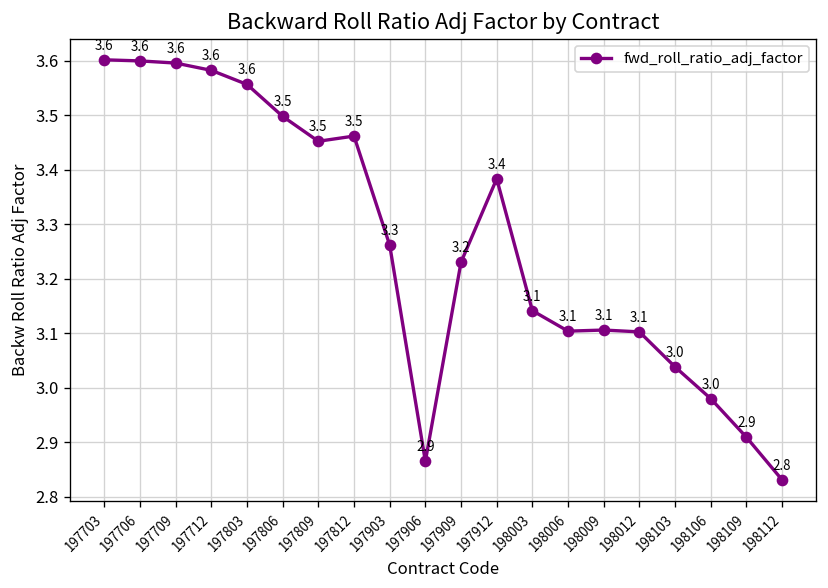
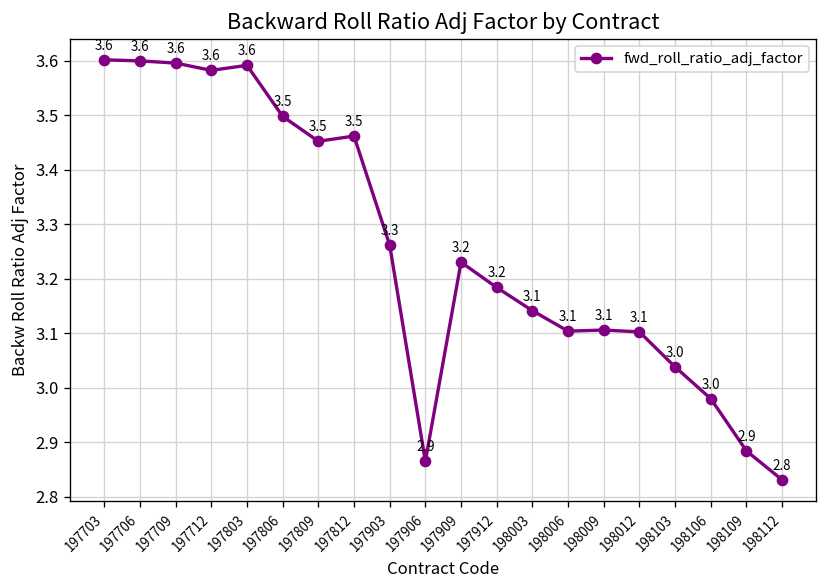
  {
    "197703": 3.6,
    "197706": 3.6,
    "197709": 3.6,
    "197712": 3.6,
-   "197803": 3.56,
+   "197803": 3.59,
    "197806": 3.5,
    "197809": 3.5,
    "197812": 3.5,
    "197903": 3.3,
    "197906": 2.9,
    "197909": 3.2,
-   "197912": 3.4,
+   "197912": 3.2,
    "198003": 3.1,
    "198006": 3.1,
    "198009": 3.1,
    "198012": 3.1,
    "198103": 3.0,
    "198106": 3.0,
-   "198109": 2.91,
+   "198109": 2.88,
    "198112": 2.8
  }
